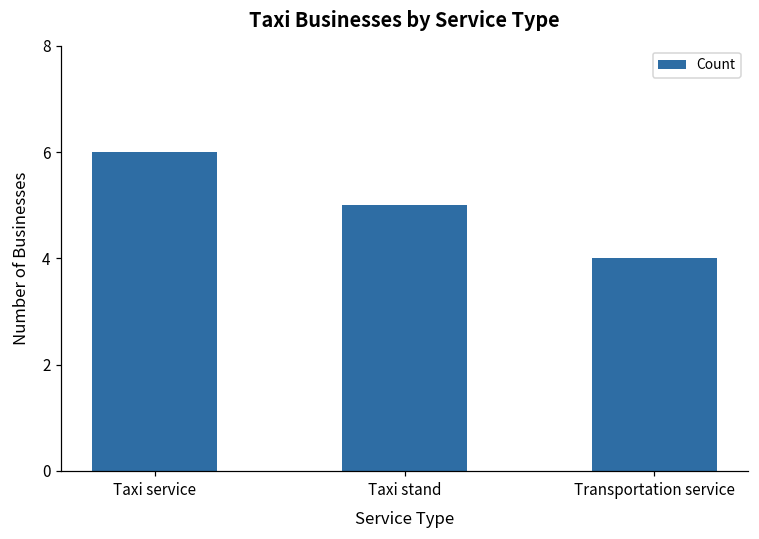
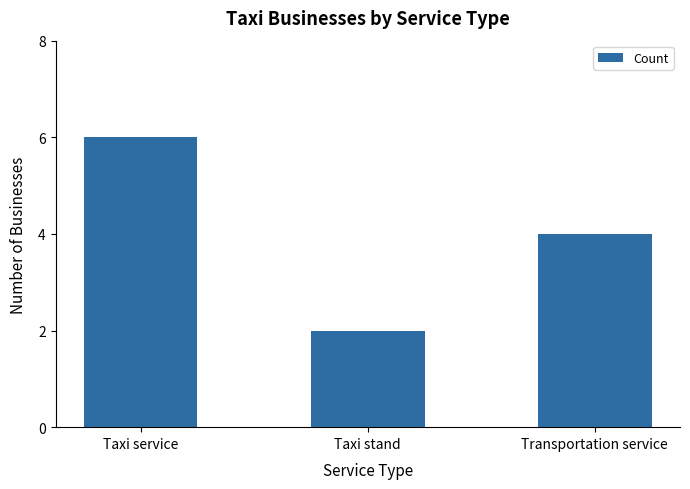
  {
    "Taxi service": 6,
-   "Taxi stand": 5,
+   "Taxi stand": 2,
    "Transportation service": 4
  }
